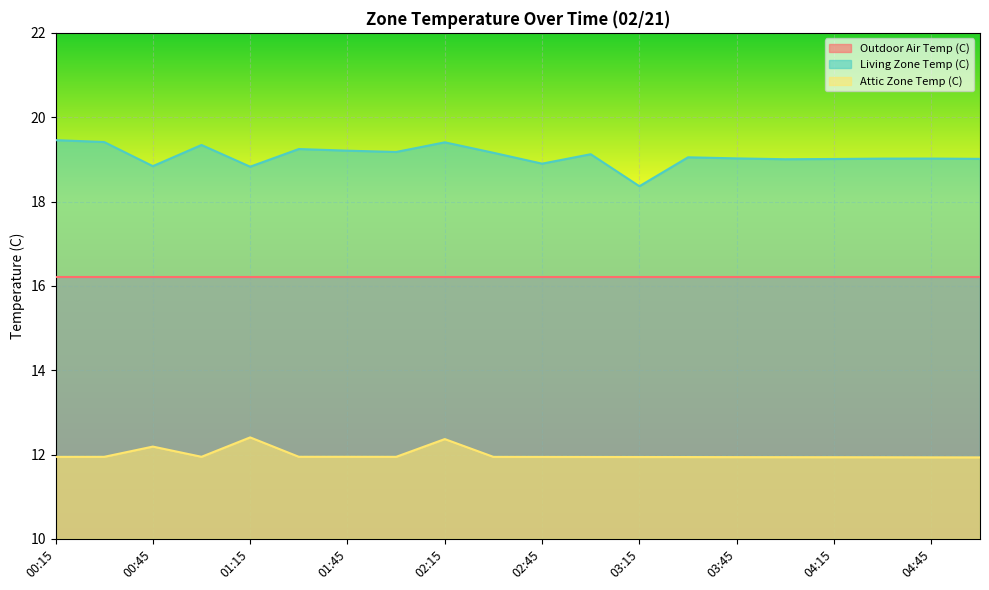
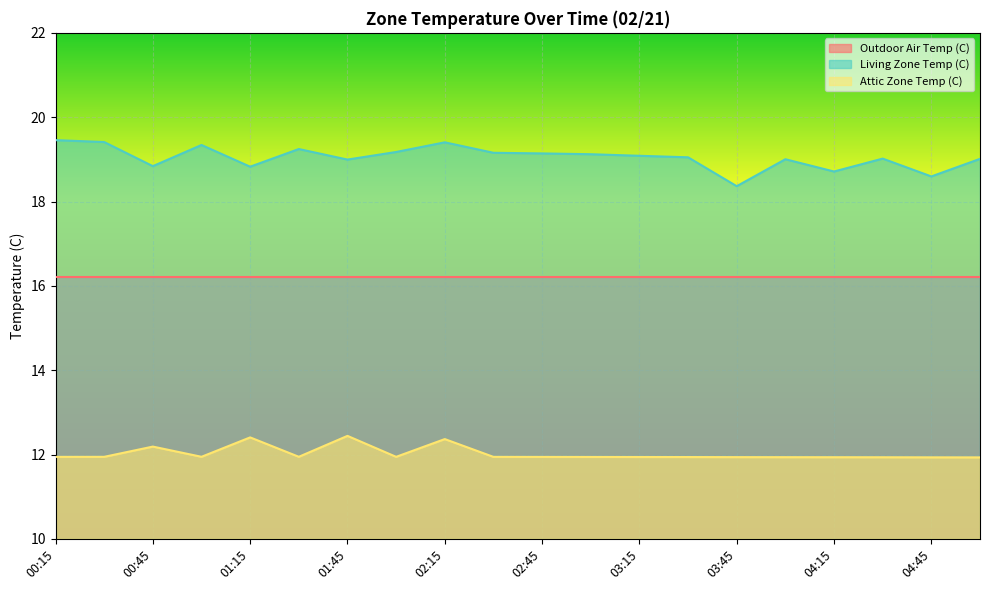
  {
    "Outdoor Air Temp (C)": {
      "00:15": 16.2,
      "00:45": 16.2,
      "01:15": 16.2,
      "01:45": 16.2,
      "02:15": 16.2,
      "02:45": 16.2,
      "03:15": 16.2,
      "03:45": 16.2,
      "04:15": 16.2,
      "04:45": 16.2
    },
    "Living Zone Temp (C)": {
      "00:15": 19.5,
      "00:45": 18.8,
      "01:15": 18.8,
-     "01:45": 19.2,
+     "01:45": 19.0,
      "02:15": 19.4,
-     "02:45": 18.9,
-     "03:15": 18.4,
-     "03:45": 19.0,
-     "04:15": 19.0,
-     "04:45": 19.0
+     "02:45": 19.1,
+     "03:15": 19.1,
+     "03:45": 18.4,
+     "04:15": 18.7,
+     "04:45": 18.6
    },
    "Attic Zone Temp (C)": {
      "00:15": 11.9,
      "00:45": 12.2,
      "01:15": 12.4,
-     "01:45": 11.9,
+     "01:45": 12.4,
      "02:15": 12.4,
      "02:45": 11.9,
      "03:15": 11.9,
      "03:45": 11.9,
      "04:15": 11.9,
      "04:45": 11.9
    }
  }
